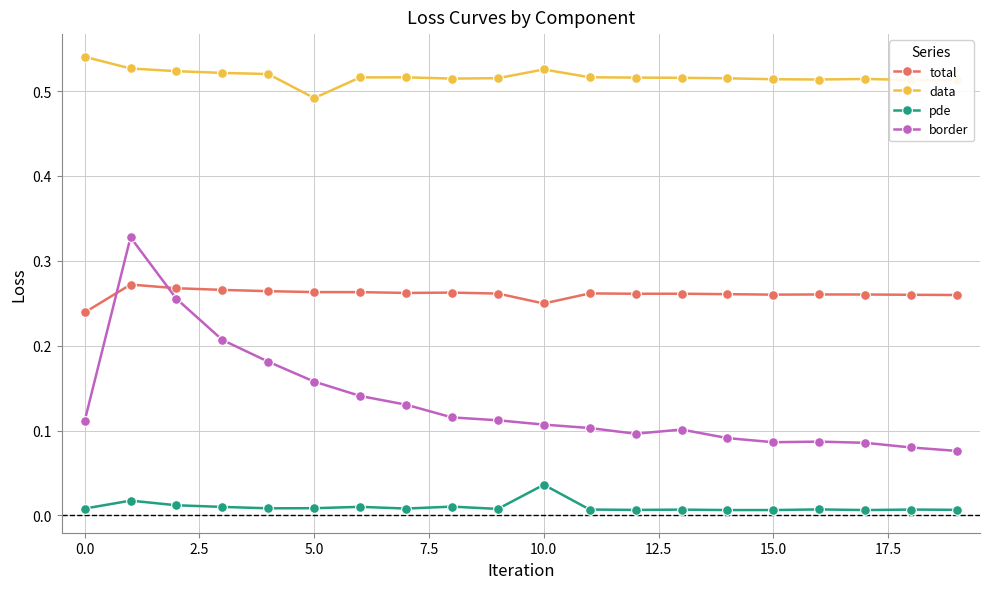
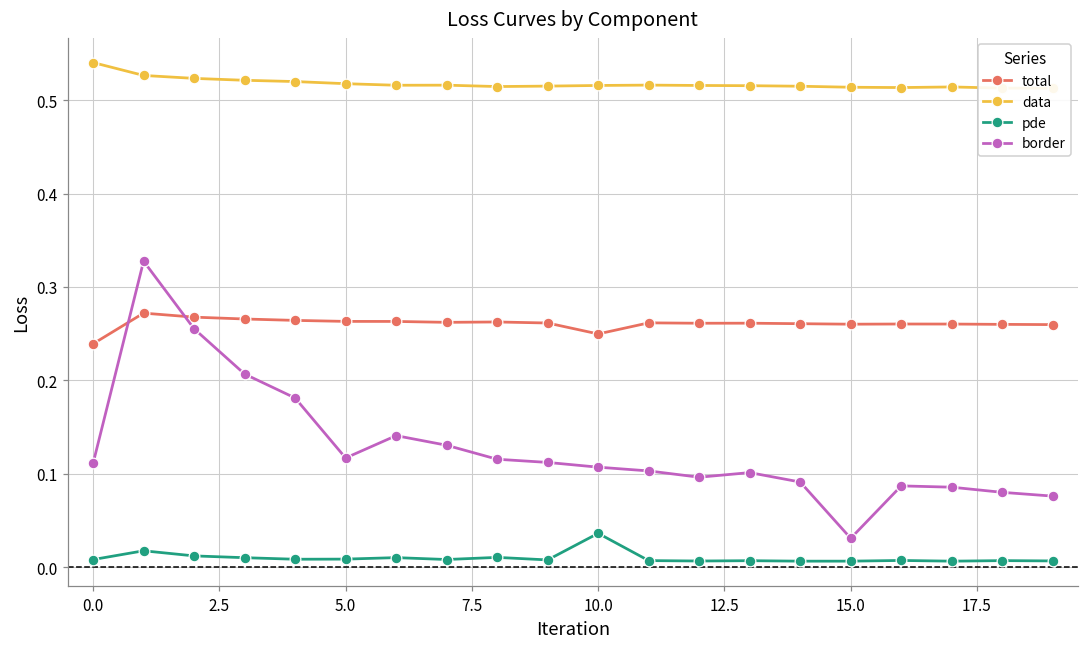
  {
    "total": {
      "0.0": 0.24,
      "5.0": 0.26,
      "10.0": 0.25,
      "15.0": 0.26
    },
    "data": {
      "0.0": 0.54,
-     "5.0": 0.49,
-     "10.0": 0.53,
+     "5.0": 0.52,
+     "10.0": 0.52,
      "15.0": 0.51
    },
    "pde": {
      "0.0": 0.01,
      "5.0": 0.01,
      "10.0": 0.04,
      "15.0": 0.01
    },
    "border": {
      "0.0": 0.11,
-     "5.0": 0.16,
+     "5.0": 0.12,
      "10.0": 0.11,
-     "15.0": 0.09
+     "15.0": 0.03
    }
  }
